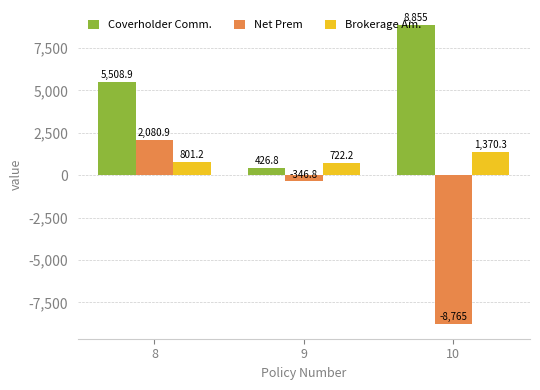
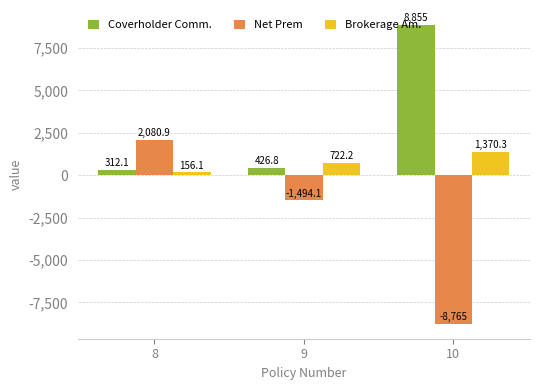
  {
    "Coverholder Comm.": {
-     "8": "5,508.9",
+     "8": "312.1",
      "9": "426.8",
      "10": "8,855"
    },
    "Net Prem": {
      "8": "2,080.9",
-     "9": "-346.8",
+     "9": "-1,494.1",
      "10": "-8,765"
    },
    "Brokerage Am.": {
-     "8": "801.2",
+     "8": "156.1",
      "9": "722.2",
      "10": "1,370.3"
    }
  }
